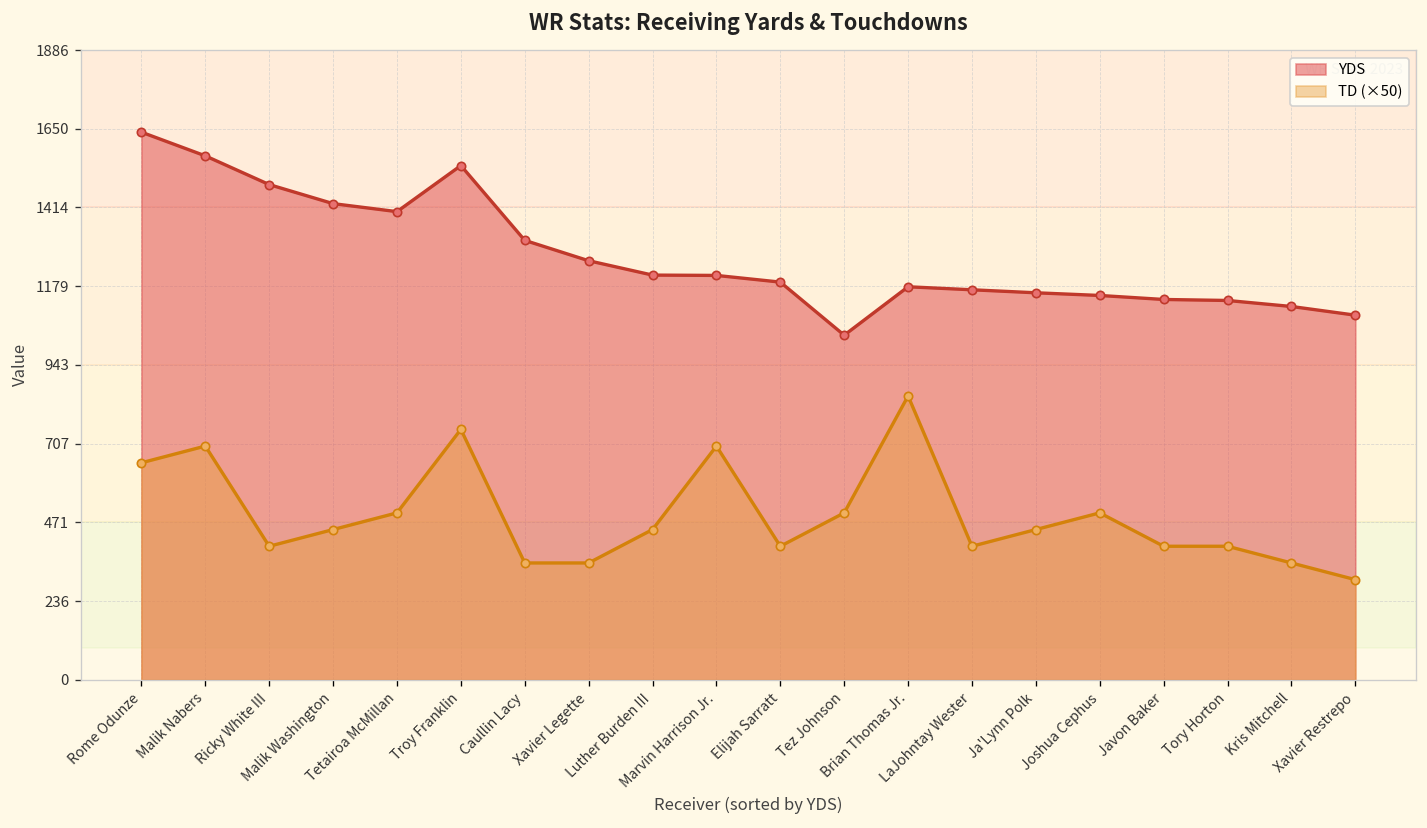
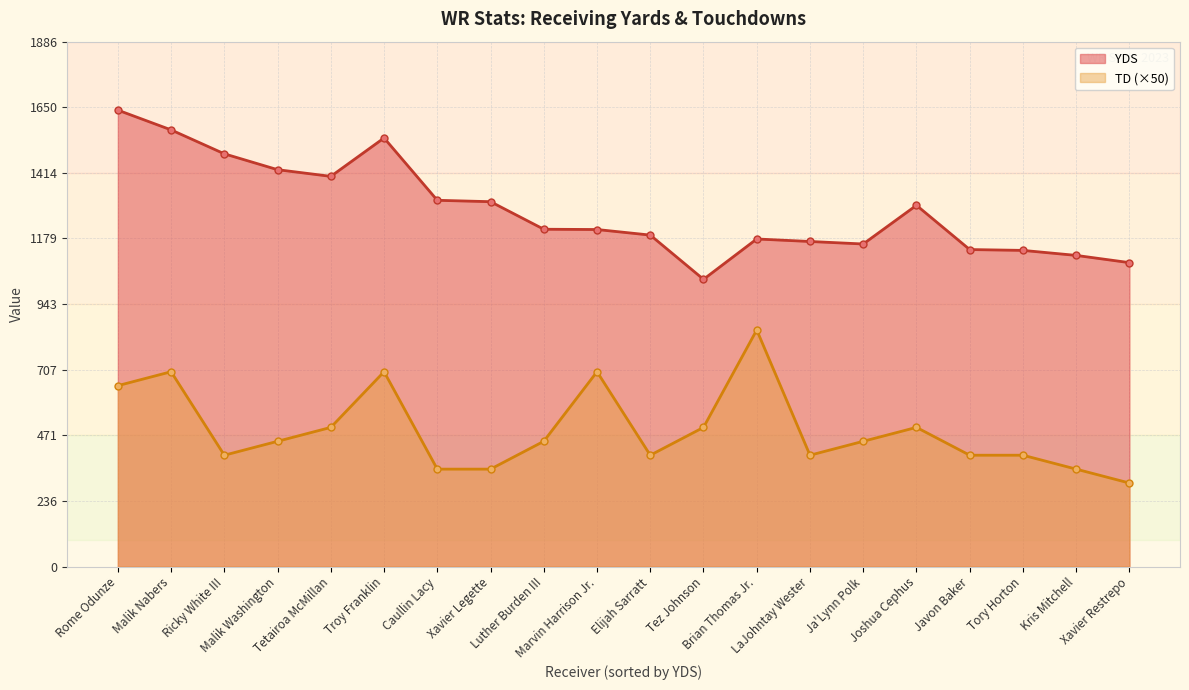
  {
    "YDS": {
      "Rome Odunze": 1640,
      "Malik Nabers": 1570,
      "Ricky White III": 1480,
      "Malik Washington": 1430,
      "Tetairoa McMillan": 1400,
      "Troy Franklin": 1540,
      "Caullin Lacy": 1320,
-     "Xavier Legette": 1260,
+     "Xavier Legette": 1310,
      "Luther Burden III": 1210,
      "Marvin Harrison Jr.": 1210,
      "Elijah Sarratt": 1190,
      "Tez Johnson": 1030,
      "Brian Thomas Jr.": 1180,
      "LaJohntay Wester": 1170,
      "Ja'Lynn Polk": 1160,
-     "Joshua Cephus": 1150,
+     "Joshua Cephus": 1300,
      "Javon Baker": 1140,
      "Tory Horton": 1140,
      "Kris Mitchell": 1120,
      "Xavier Restrepo": 1090
    },
    "TD (×50)": {
      "Rome Odunze": 650,
      "Malik Nabers": 700,
      "Ricky White III": 400,
      "Malik Washington": 450,
      "Tetairoa McMillan": 500,
-     "Troy Franklin": 750,
+     "Troy Franklin": 700,
      "Caullin Lacy": 350,
      "Xavier Legette": 350,
      "Luther Burden III": 450,
      "Marvin Harrison Jr.": 700,
      "Elijah Sarratt": 400,
      "Tez Johnson": 500,
      "Brian Thomas Jr.": 850,
      "LaJohntay Wester": 400,
      "Ja'Lynn Polk": 450,
      "Joshua Cephus": 500,
      "Javon Baker": 400,
      "Tory Horton": 400,
      "Kris Mitchell": 350,
      "Xavier Restrepo": 300
    }
  }
